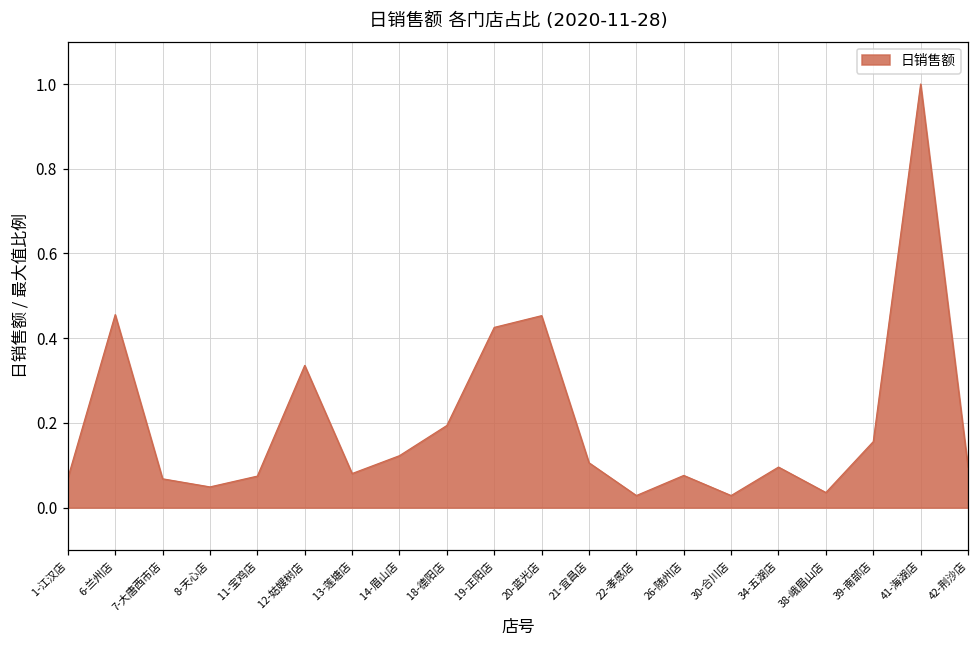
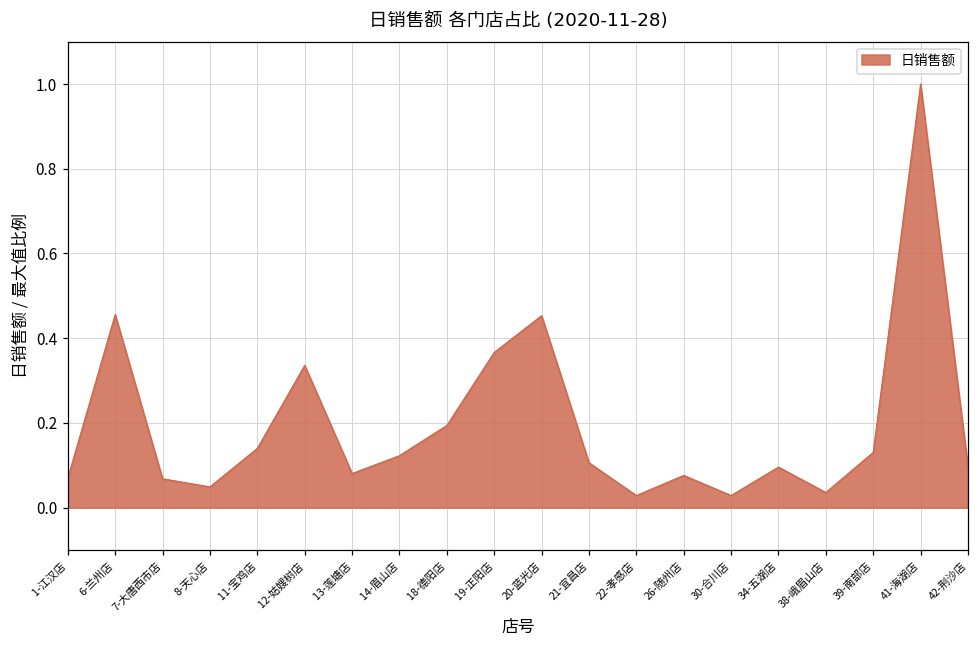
  {
    "1-江汉店": 0.07,
    "6-兰州店": 0.46,
    "7-大唐西市店": 0.07,
    "8-天心店": 0.05,
-   "11-宝鸡店": 0.07,
+   "11-宝鸡店": 0.14,
    "12-姑嫂树店": 0.34,
    "13-莲塘店": 0.08,
    "14-眉山店": 0.12,
    "18-德阳店": 0.19,
-   "19-正阳店": 0.43,
+   "19-正阳店": 0.37,
    "20-蓝光店": 0.45,
    "21-宜昌店": 0.11,
    "22-孝感店": 0.03,
    "26-随州店": 0.08,
    "30-合川店": 0.03,
    "34-五湖店": 0.10,
    "38-峨眉山店": 0.04,
-   "39-南部店": 0.16,
+   "39-南部店": 0.13,
    "41-海湖店": 1.00,
    "42-荆沙店": 0.10
  }
